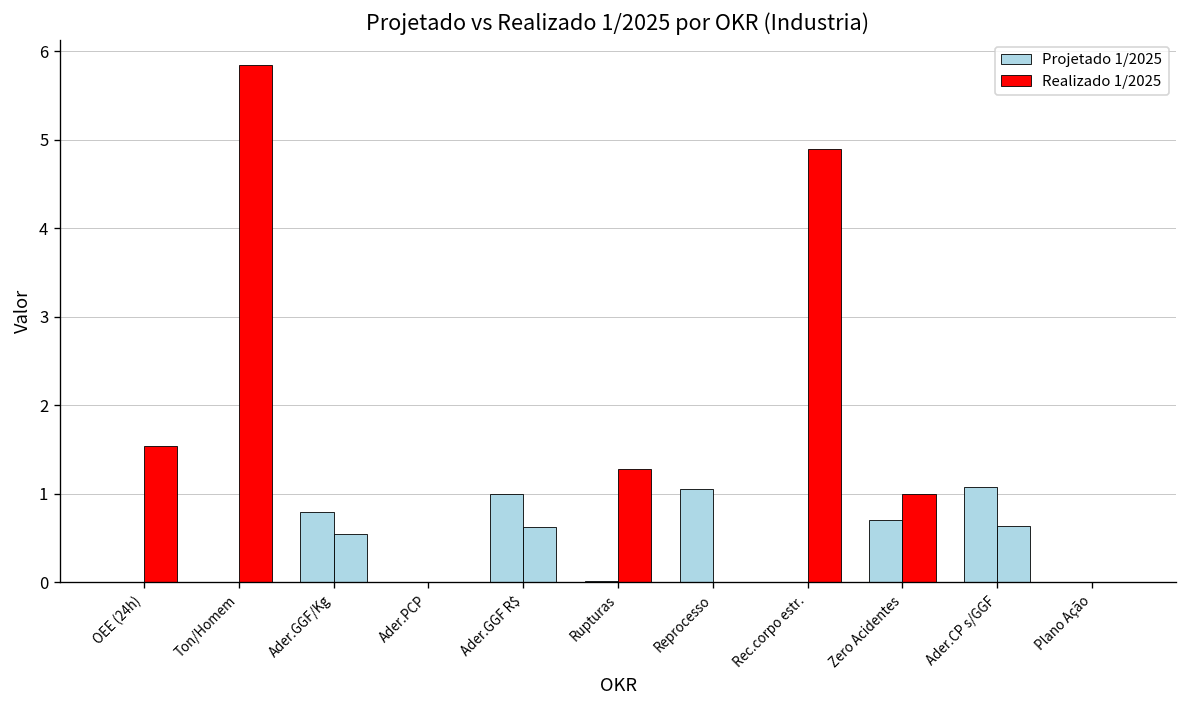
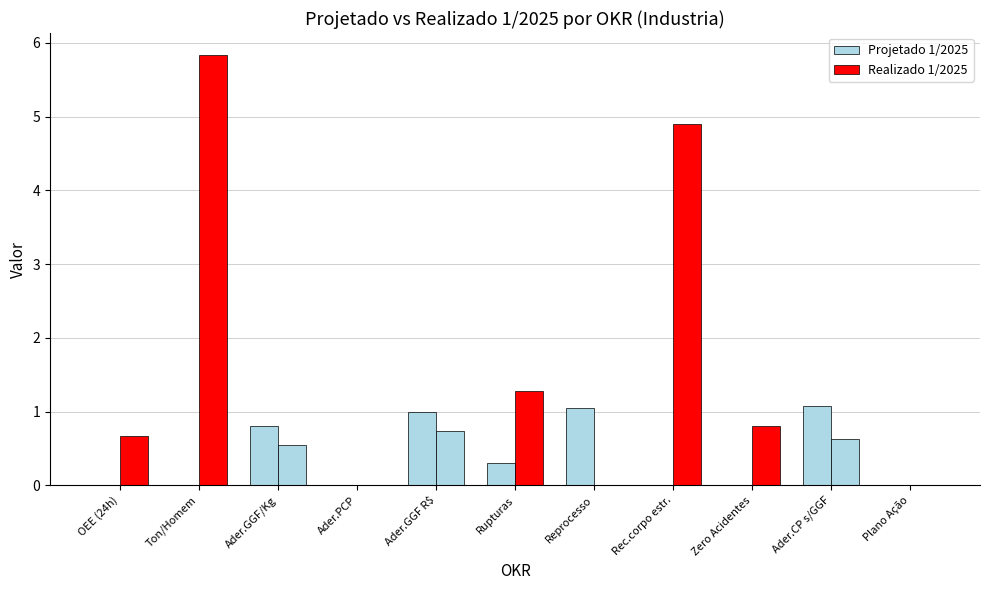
  {
    "Projetado 1/2025": {
      "OEE (24h)": 0.0,
      "Ton/Homem": 0.0,
      "Ader.GGF/Kg": 0.8,
      "Ader.PCP": 0.0,
      "Ader.GGF R$": 1.0,
-     "Rupturas": 0.0,
+     "Rupturas": 0.3,
      "Reprocesso": 1.1,
      "Rec.corpo estr.": 0.0,
-     "Zero Acidentes": 0.7,
+     "Zero Acidentes": 0.0,
      "Ader.CP s/GGF": 1.1,
      "Plano Ação": 0.0
    },
    "Realizado 1/2025": {
-     "OEE (24h)": 1.5,
+     "OEE (24h)": 0.7,
      "Ton/Homem": 5.8,
      "Ader.GGF/Kg": 0.5,
      "Ader.PCP": 0.0,
-     "Ader.GGF R$": 0.6,
+     "Ader.GGF R$": 0.7,
      "Rupturas": 1.3,
      "Reprocesso": 0.0,
      "Rec.corpo estr.": 4.9,
-     "Zero Acidentes": 1.0,
+     "Zero Acidentes": 0.8,
      "Ader.CP s/GGF": 0.6,
      "Plano Ação": 0.0
    }
  }
